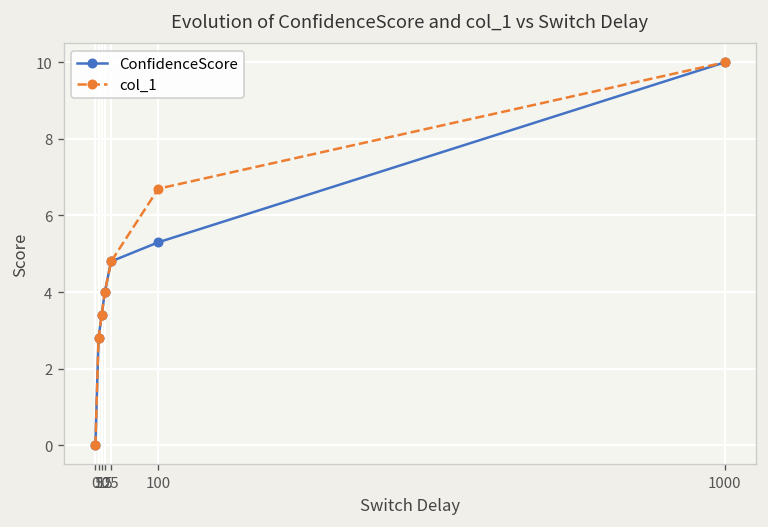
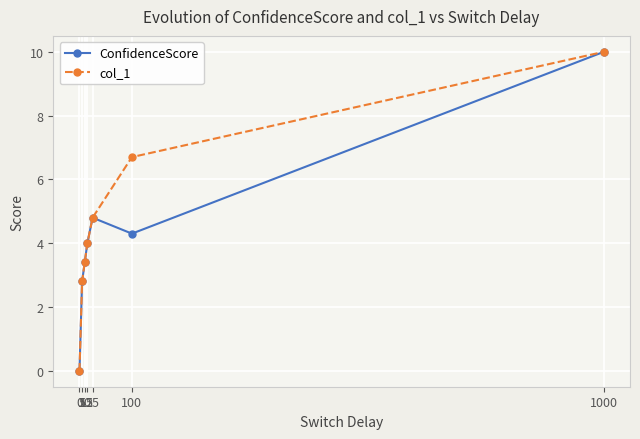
  {
    "ConfidenceScore": {
-     "100": 5.3
+     "100": 4.3
    },
    "col_1": {
      "100": 6.7
    }
  }
